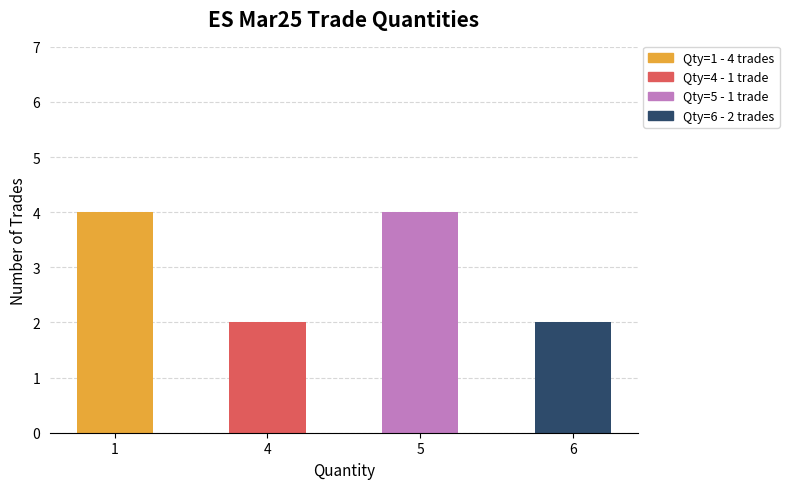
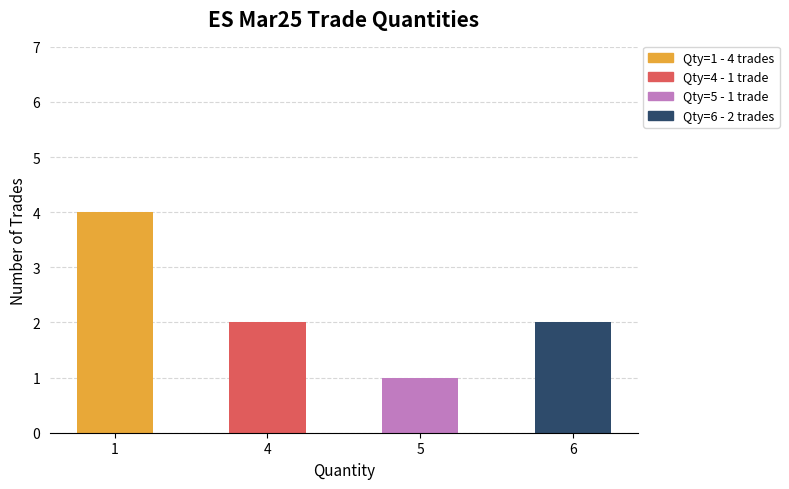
  {
    "1": 4,
    "4": 2,
-   "5": 4,
+   "5": 1,
    "6": 2
  }
